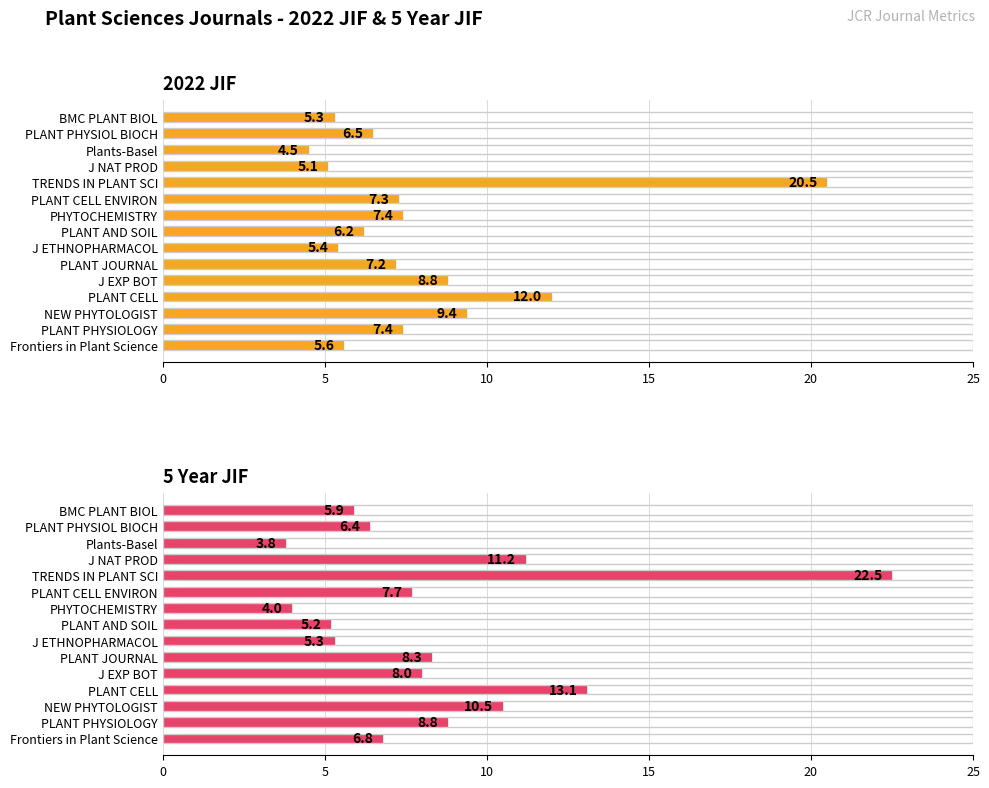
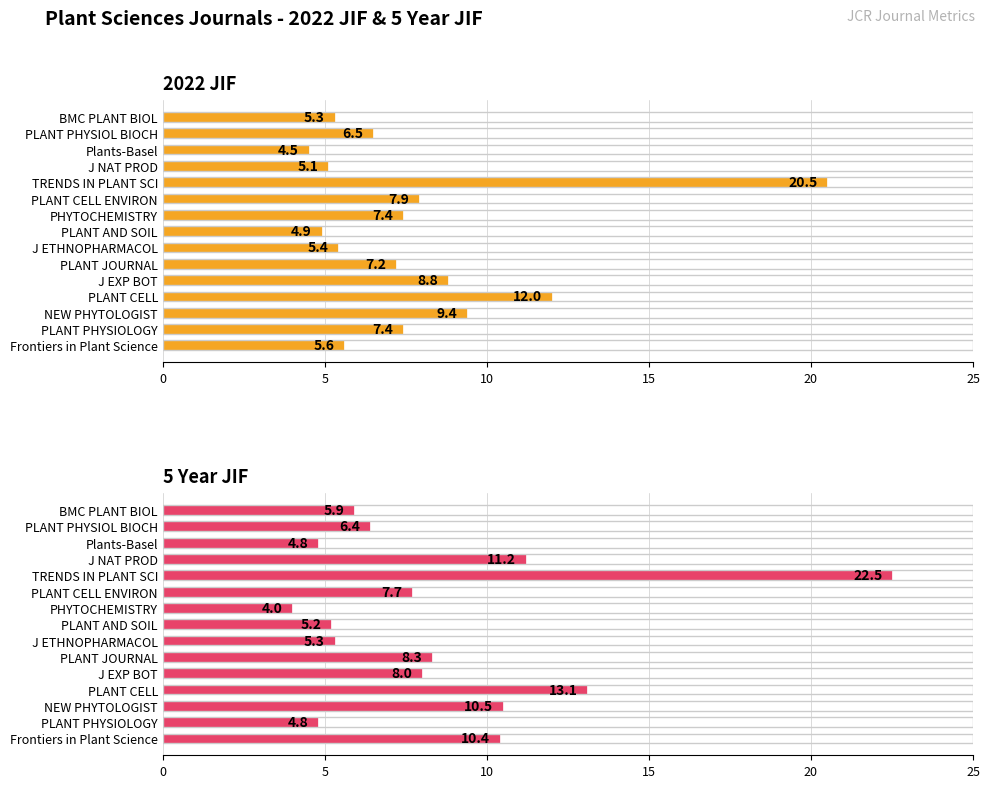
  {
    "2022 JIF": {
      "BMC PLANT BIOL": 5.3,
      "PLANT PHYSIOL BIOCH": 6.5,
      "Plants-Basel": 4.5,
      "J NAT PROD": 5.1,
      "TRENDS IN PLANT SCI": 20.5,
-     "PLANT CELL ENVIRON": 7.3,
+     "PLANT CELL ENVIRON": 7.9,
      "PHYTOCHEMISTRY": 7.4,
-     "PLANT AND SOIL": 6.2,
+     "PLANT AND SOIL": 4.9,
      "J ETHNOPHARMACOL": 5.4,
      "PLANT JOURNAL": 7.2,
      "J EXP BOT": 8.8,
      "PLANT CELL": 12.0,
      "NEW PHYTOLOGIST": 9.4,
      "PLANT PHYSIOLOGY": 7.4,
      "Frontiers in Plant Science": 5.6
    },
    "5 Year JIF": {
      "BMC PLANT BIOL": 5.9,
      "PLANT PHYSIOL BIOCH": 6.4,
-     "Plants-Basel": 3.8,
+     "Plants-Basel": 4.8,
      "J NAT PROD": 11.2,
      "TRENDS IN PLANT SCI": 22.5,
      "PLANT CELL ENVIRON": 7.7,
      "PHYTOCHEMISTRY": 4.0,
      "PLANT AND SOIL": 5.2,
      "J ETHNOPHARMACOL": 5.3,
      "PLANT JOURNAL": 8.3,
      "J EXP BOT": 8.0,
      "PLANT CELL": 13.1,
      "NEW PHYTOLOGIST": 10.5,
-     "PLANT PHYSIOLOGY": 8.8,
-     "Frontiers in Plant Science": 6.8
+     "PLANT PHYSIOLOGY": 4.8,
+     "Frontiers in Plant Science": 10.4
    }
  }
